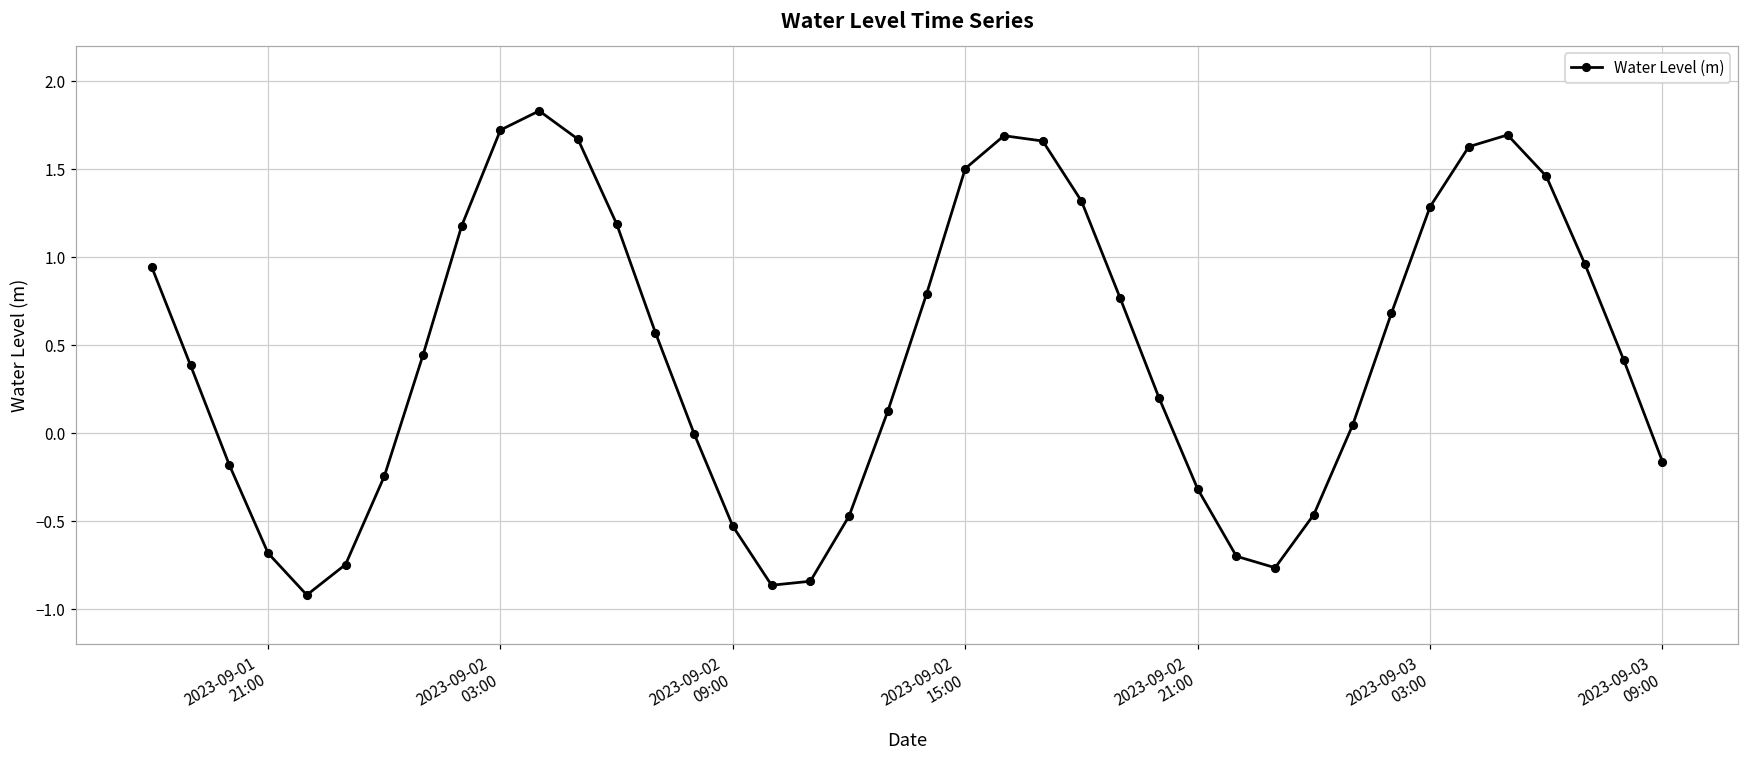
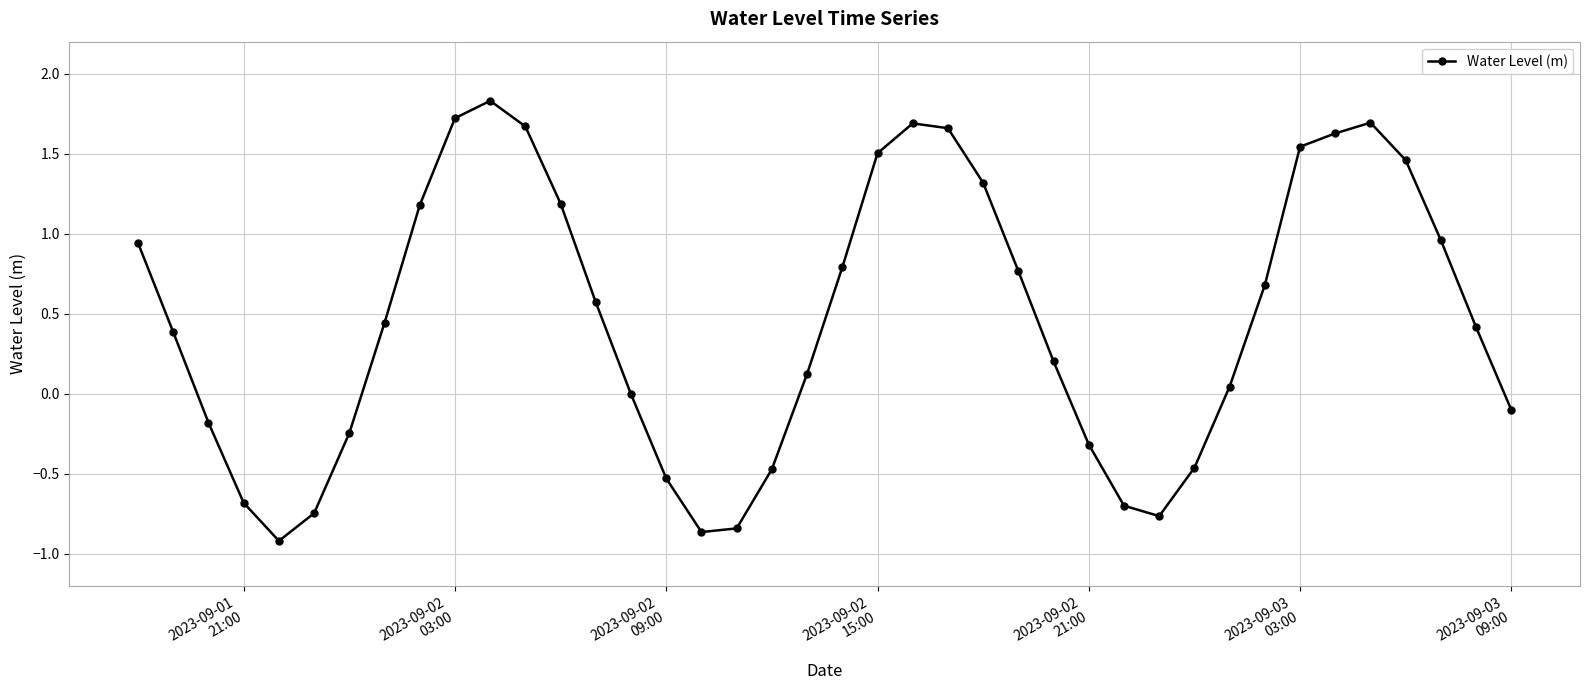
  {
    "2023-09-01 21:00": -0.68,
    "2023-09-02 03:00": 1.72,
    "2023-09-02 09:00": -0.53,
    "2023-09-02 15:00": 1.50,
    "2023-09-02 21:00": -0.32,
-   "2023-09-03 03:00": 1.29,
-   "2023-09-03 09:00": -0.16
+   "2023-09-03 03:00": 1.54,
+   "2023-09-03 09:00": -0.10
  }
